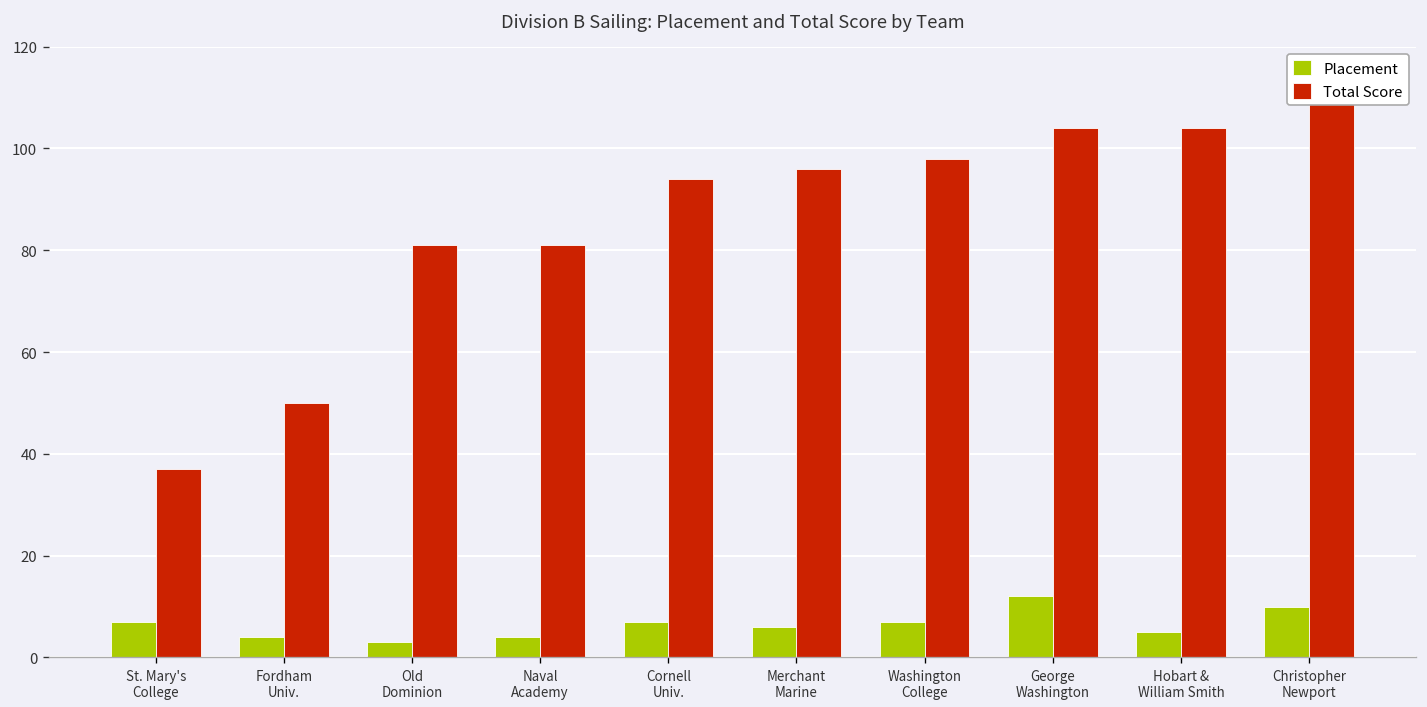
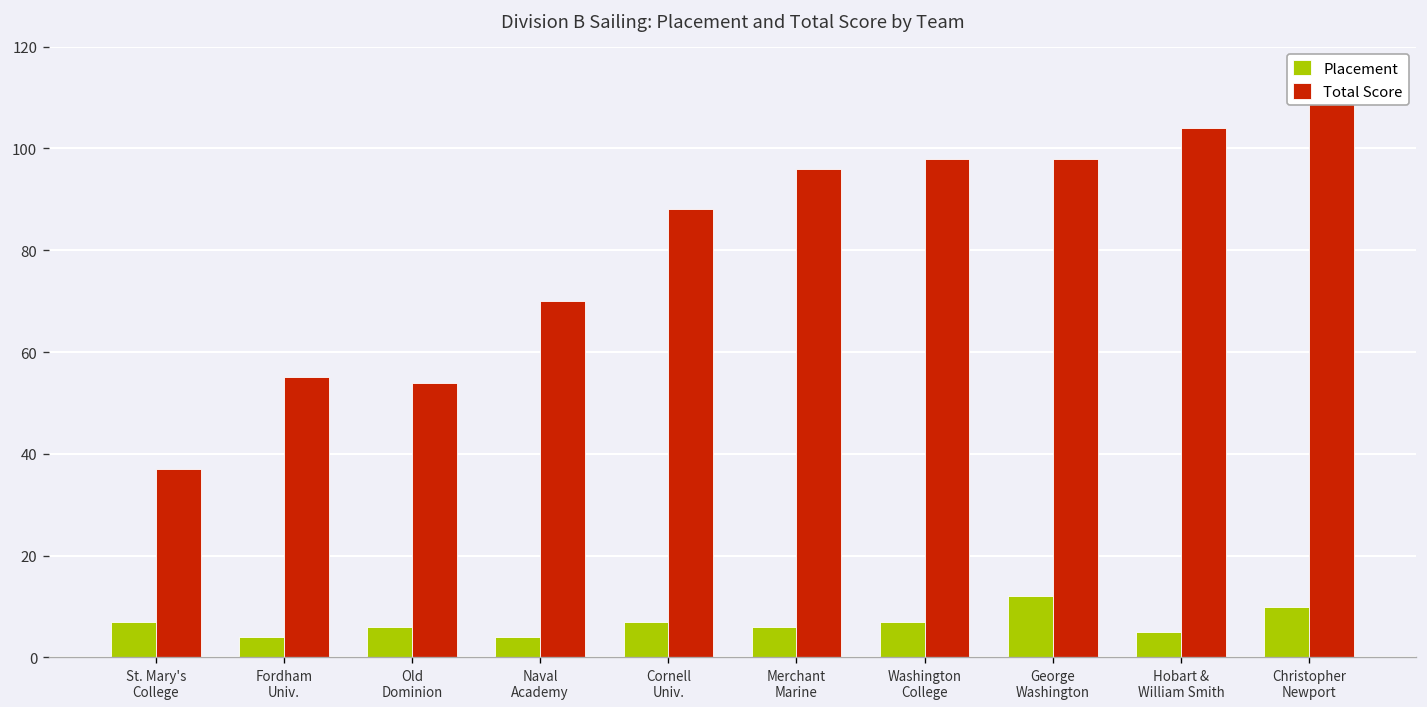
  {
    "Placement": {
      "St. Mary's College": 7,
      "Fordham Univ.": 4,
-     "Old Dominion": 3,
+     "Old Dominion": 6,
      "Naval Academy": 4,
      "Cornell Univ.": 7,
      "Merchant Marine": 6,
      "Washington College": 7,
      "George Washington": 12,
      "Hobart & William Smith": 5,
      "Christopher Newport": 10
    },
    "Total Score": {
      "St. Mary's College": 37,
-     "Fordham Univ.": 50,
-     "Old Dominion": 81,
-     "Naval Academy": 81,
-     "Cornell Univ.": 94,
+     "Fordham Univ.": 55,
+     "Old Dominion": 54,
+     "Naval Academy": 70,
+     "Cornell Univ.": 88,
      "Merchant Marine": 96,
      "Washington College": 98,
-     "George Washington": 104,
+     "George Washington": 98,
      "Hobart & William Smith": 104
    }
  }
